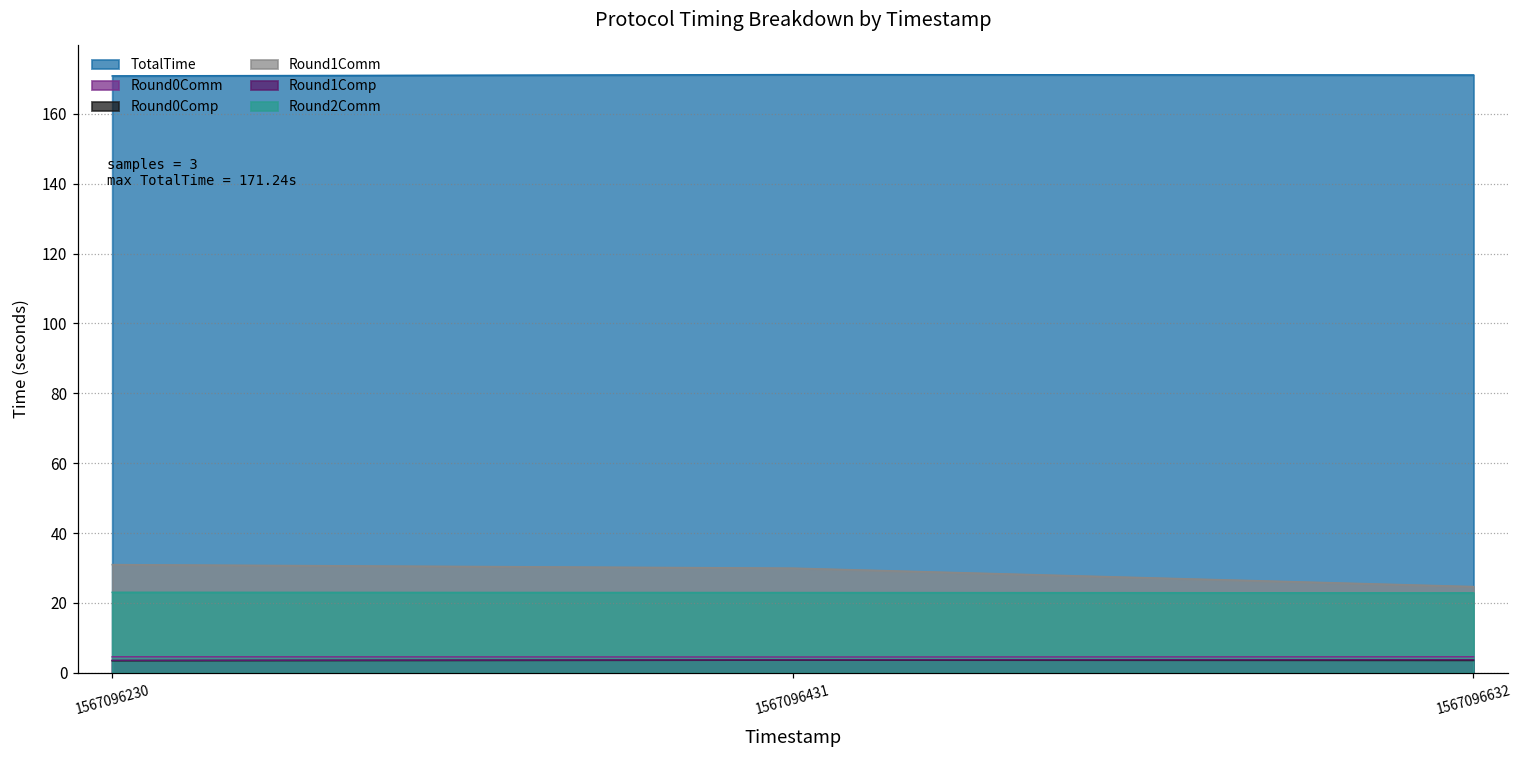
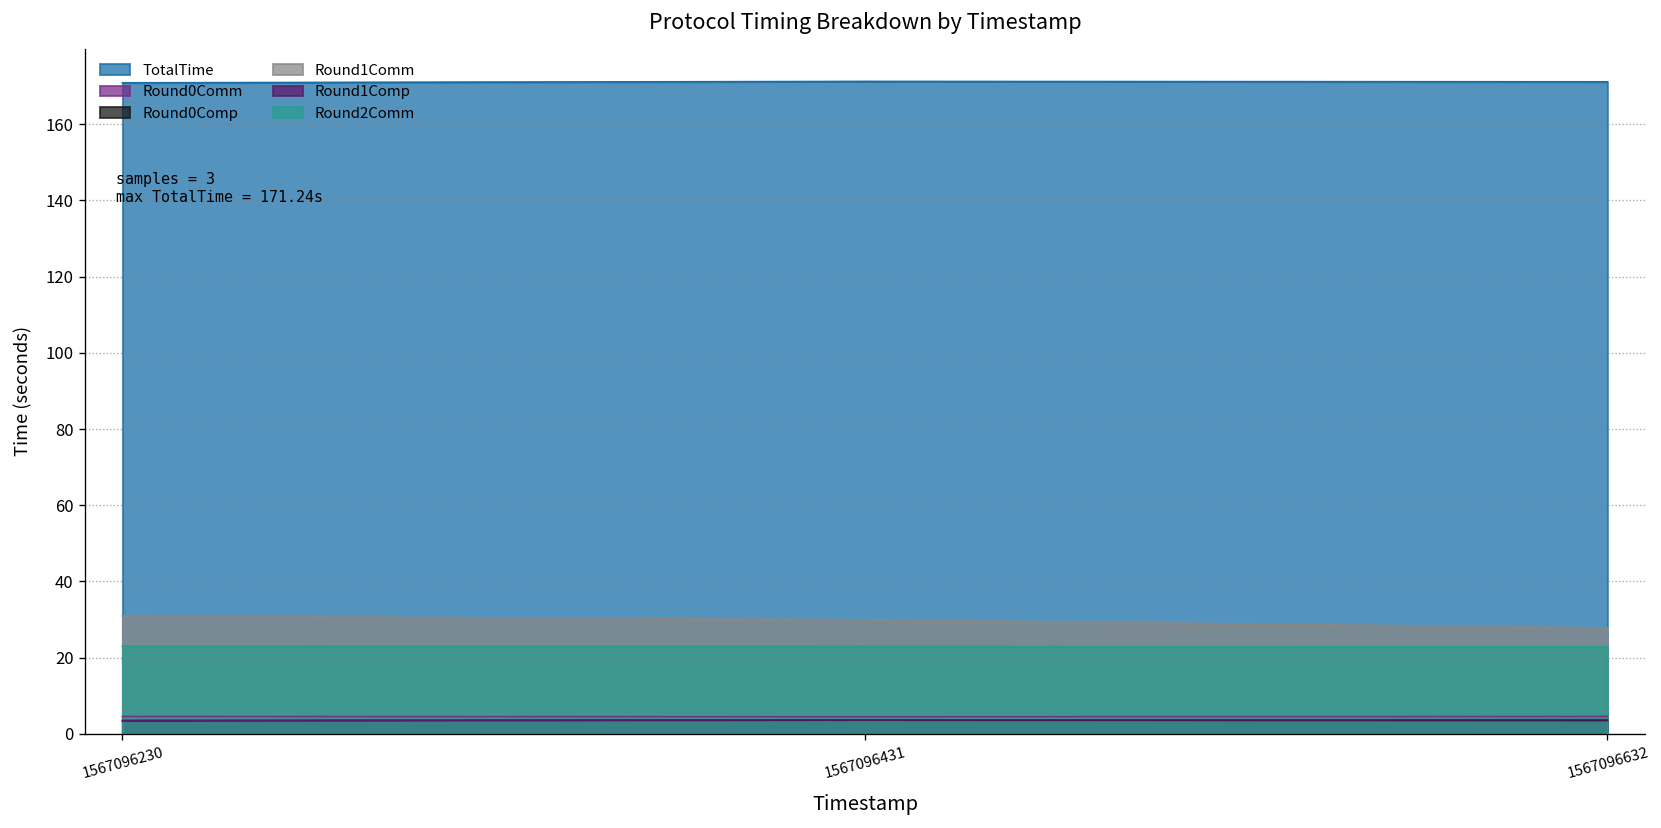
  {
    "Round1Comm": {
      "1567096230": 31,
      "1567096431": 30,
-     "1567096632": 25
+     "1567096632": 28
    }
  }
